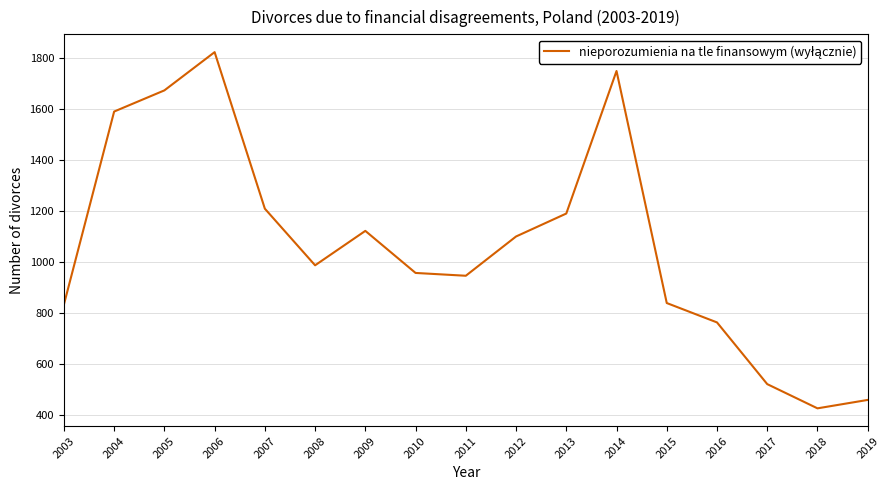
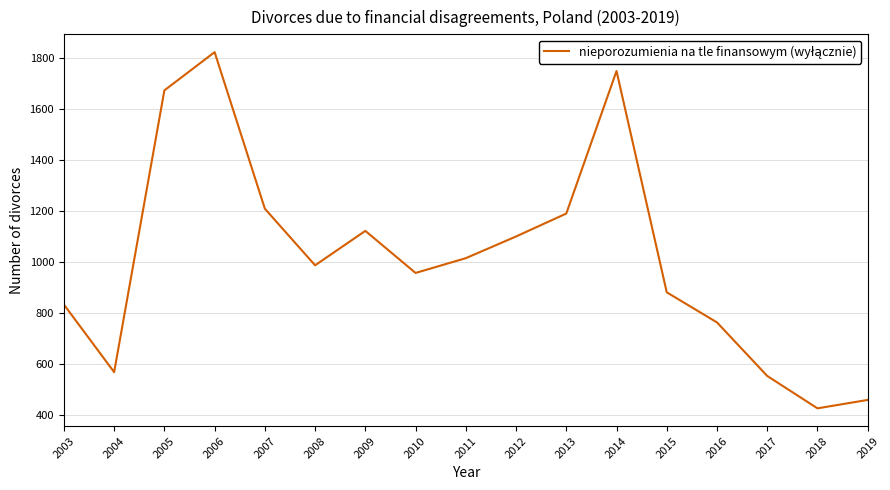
  {
    "2003": 830,
-   "2004": 1590,
+   "2004": 570,
    "2005": 1670,
    "2006": 1820,
    "2007": 1210,
    "2008": 990,
    "2009": 1120,
    "2010": 960,
-   "2011": 950,
+   "2011": 1020,
    "2012": 1100,
    "2013": 1190,
    "2014": 1750,
-   "2015": 840,
+   "2015": 880,
    "2016": 760,
-   "2017": 520,
+   "2017": 550,
    "2018": 430,
    "2019": 460
  }
